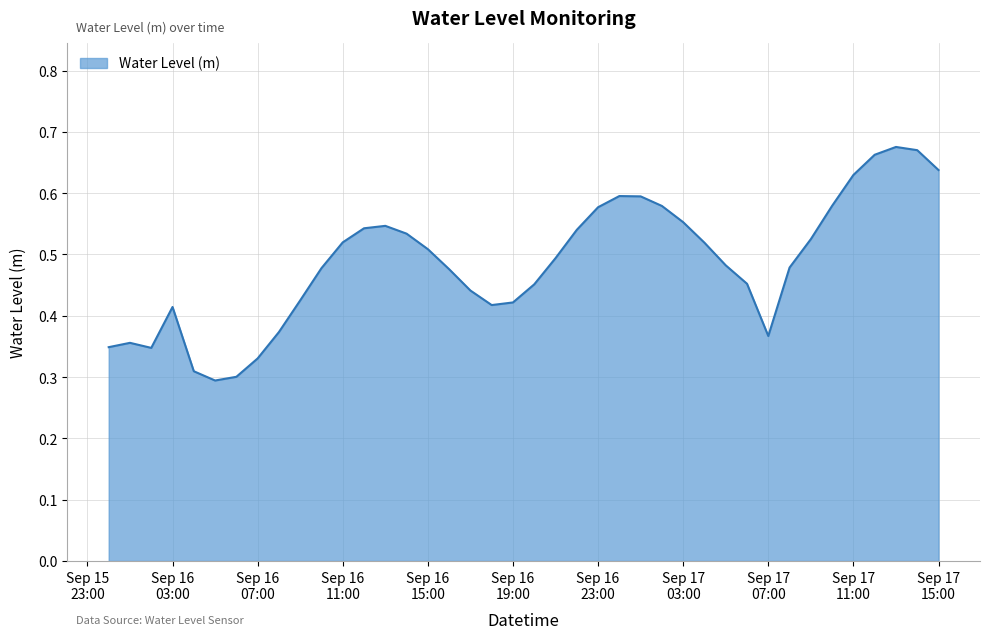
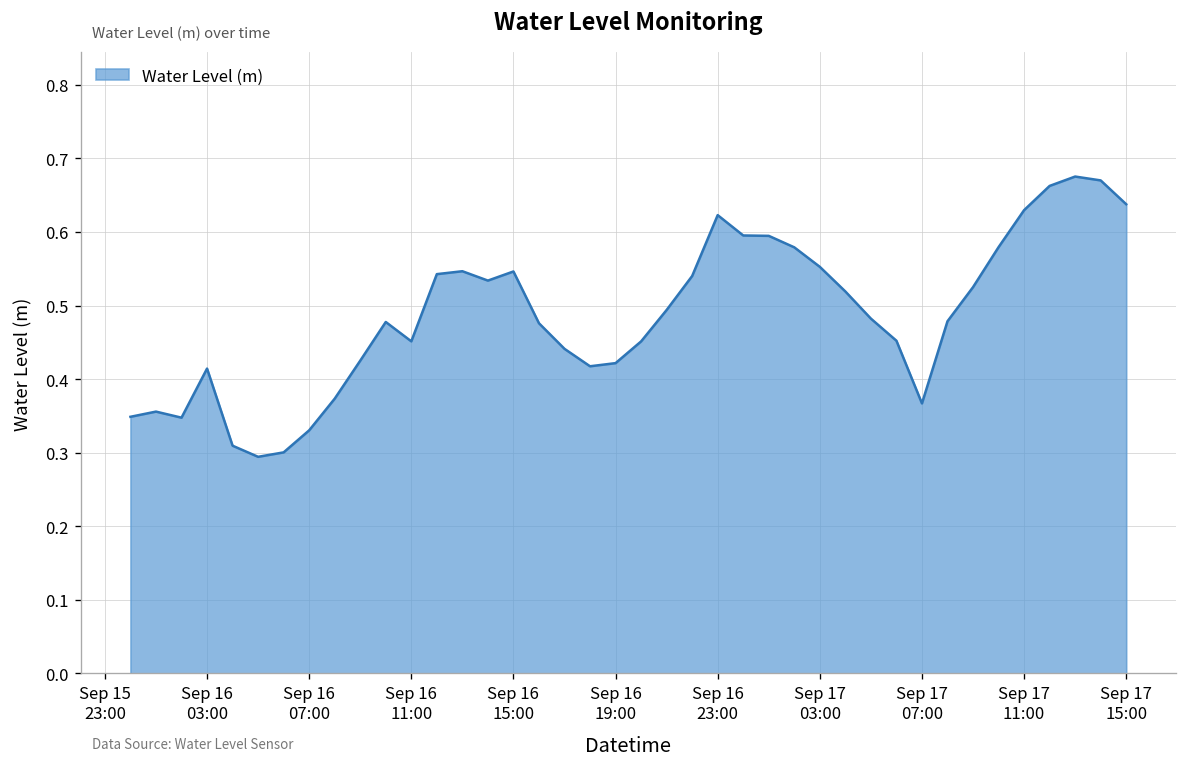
  {
    "Sep 16 03:00": 0.41,
    "Sep 16 07:00": 0.33,
-   "Sep 16 11:00": 0.52,
-   "Sep 16 15:00": 0.51,
+   "Sep 16 11:00": 0.45,
+   "Sep 16 15:00": 0.55,
    "Sep 16 19:00": 0.42,
-   "Sep 16 23:00": 0.58,
+   "Sep 16 23:00": 0.62,
    "Sep 17 03:00": 0.55,
    "Sep 17 07:00": 0.37,
    "Sep 17 11:00": 0.63,
    "Sep 17 15:00": 0.64
  }
